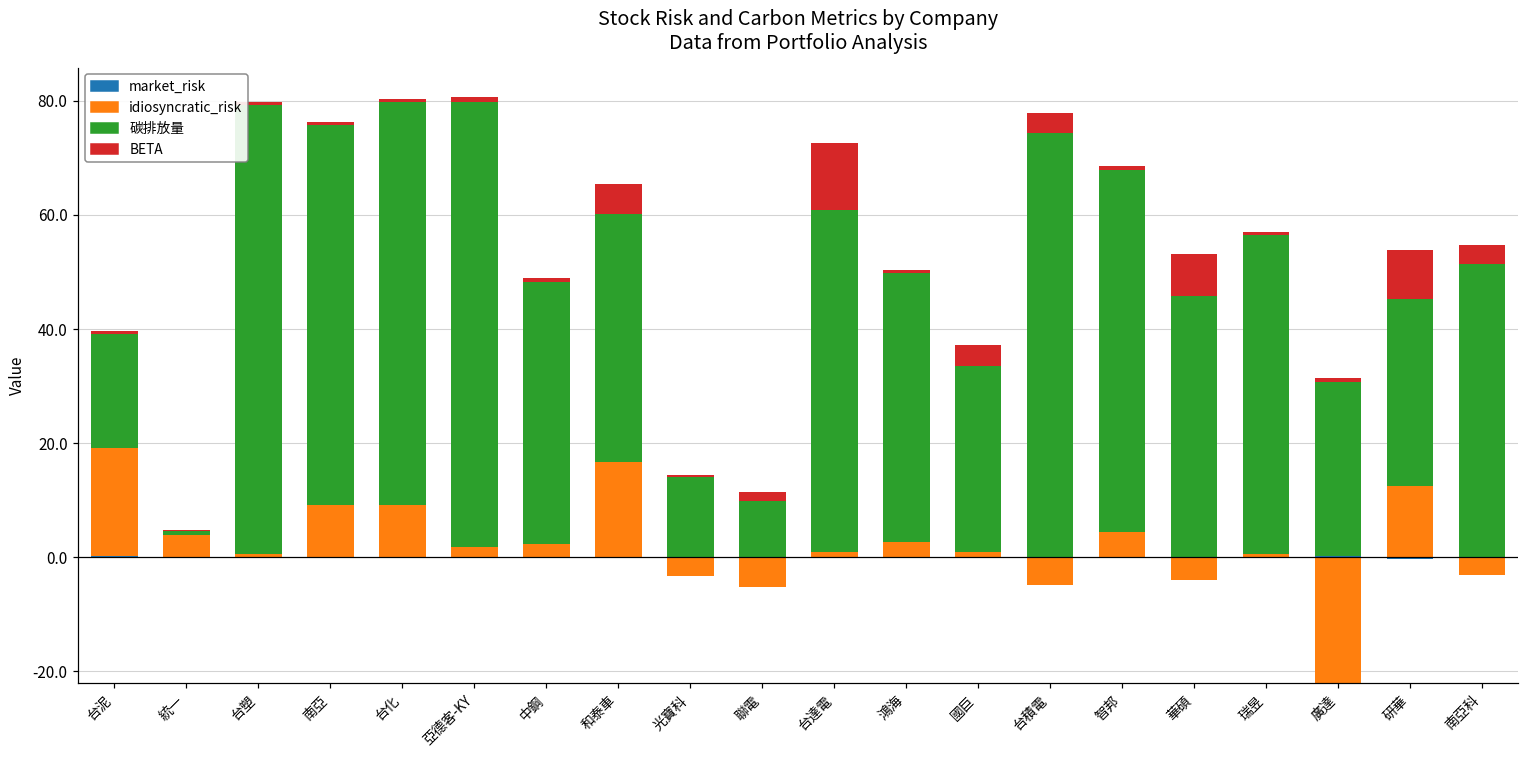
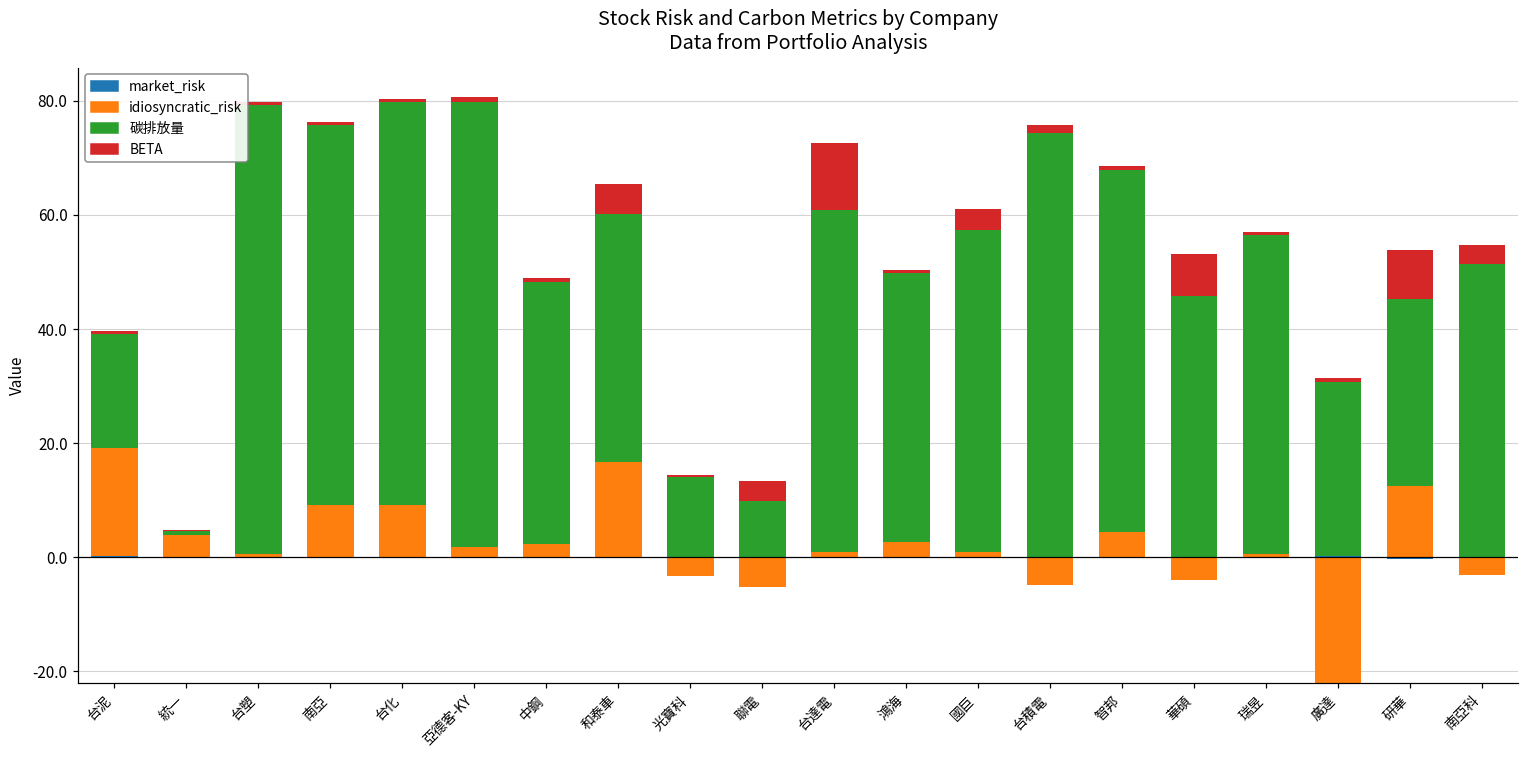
  {
    "碳排放量": {
      "台泥": 20,
      "統一": 1,
      "台塑": 79,
      "南亞": 66,
      "台化": 71,
      "亞德客-KY": 78,
      "中鋼": 46,
      "和泰車": 43,
      "光寶科": 14,
      "聯電": 10,
      "台達電": 60,
      "鴻海": 47,
-     "國巨": 33,
+     "國巨": 57,
      "台積電": 74,
      "智邦": 63,
      "華碩": 46,
      "瑞昱": 56,
      "廣達": 30,
      "研華": 33,
      "南亞科": 51
    },
    "BETA": {
      "台泥": 1,
      "台塑": 1,
      "南亞": 1,
      "台化": 1,
      "亞德客-KY": 1,
      "中鋼": 1,
      "和泰車": 5,
-     "聯電": 1,
+     "聯電": 4,
      "台達電": 12,
      "鴻海": 1,
      "國巨": 4,
-     "台積電": 3,
+     "台積電": 1,
      "智邦": 1,
      "華碩": 7,
      "瑞昱": 1,
      "廣達": 1,
      "研華": 9,
      "南亞科": 3
    }
  }
